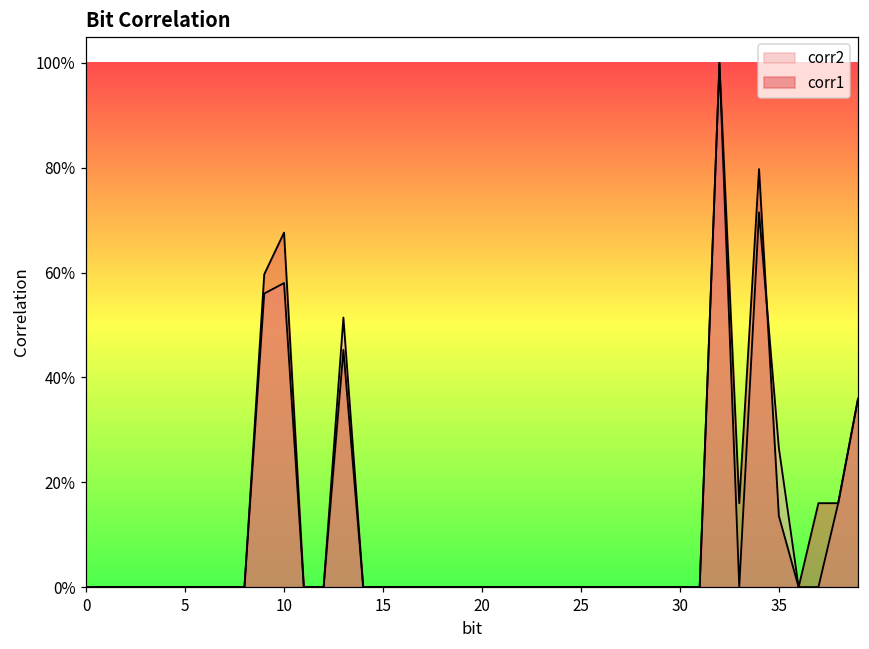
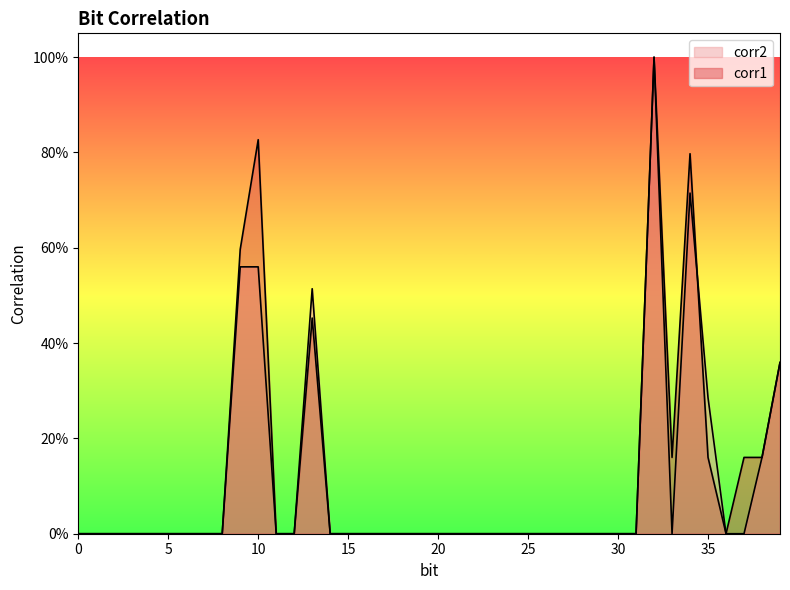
  {
    "corr2": {
-     "10": "58%",
-     "35": "27%"
+     "10": "56%",
+     "35": "29%"
    },
    "corr1": {
-     "10": "68%",
-     "35": "14%"
+     "10": "83%",
+     "35": "16%"
    }
  }
